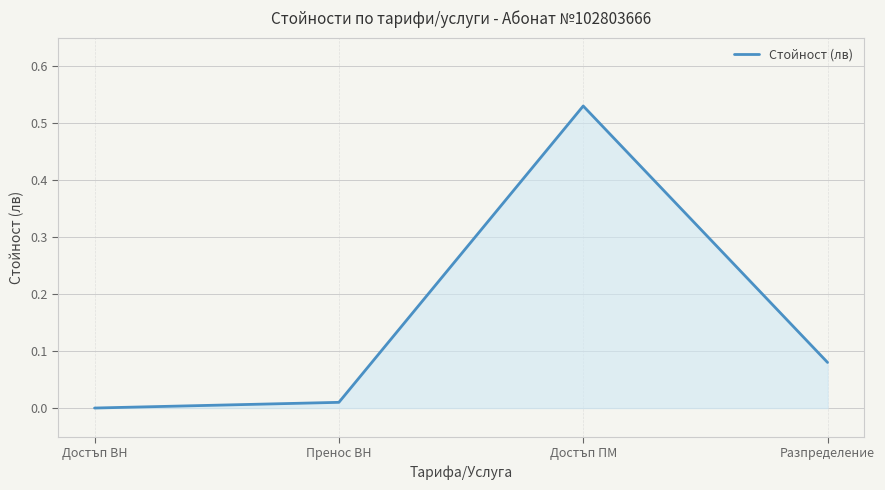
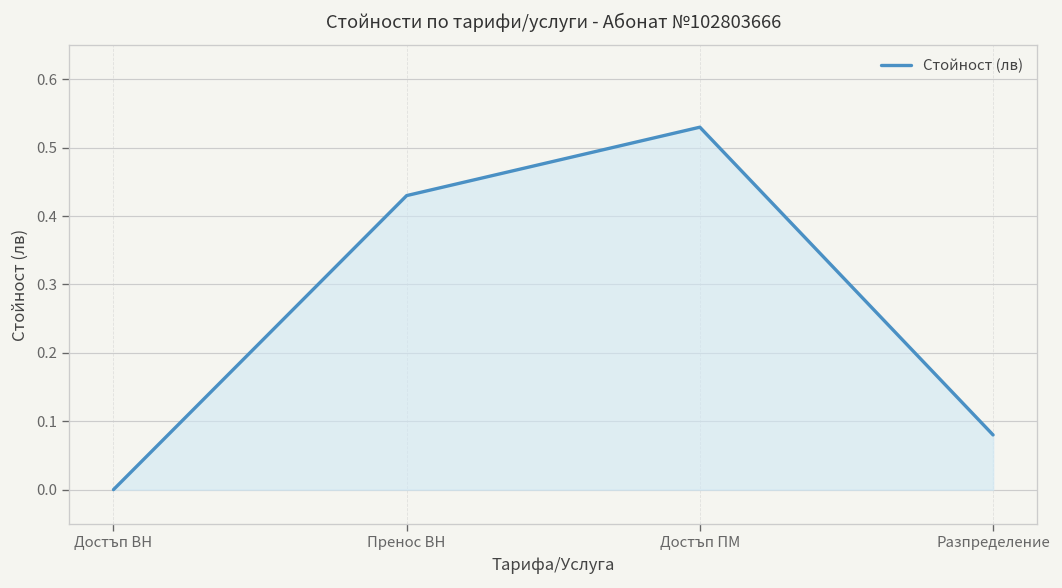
  {
    "Достъп ВН": 0.00,
-   "Пренос ВН": 0.01,
+   "Пренос ВН": 0.43,
    "Достъп ПМ": 0.53,
    "Разпределение": 0.08
  }
